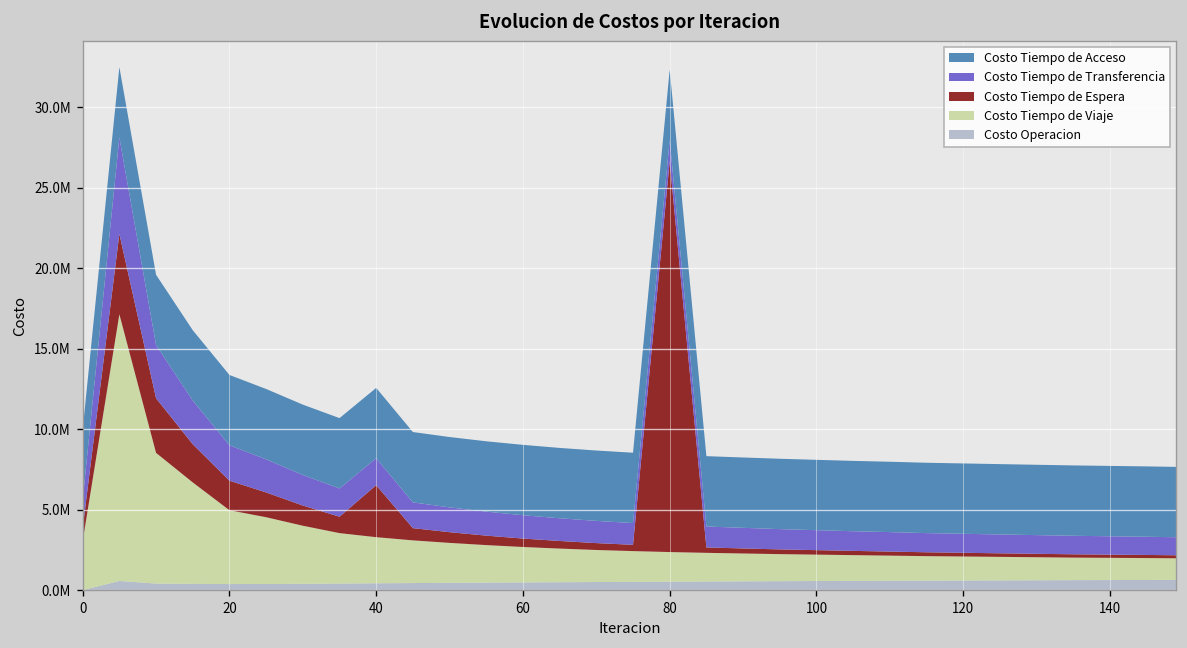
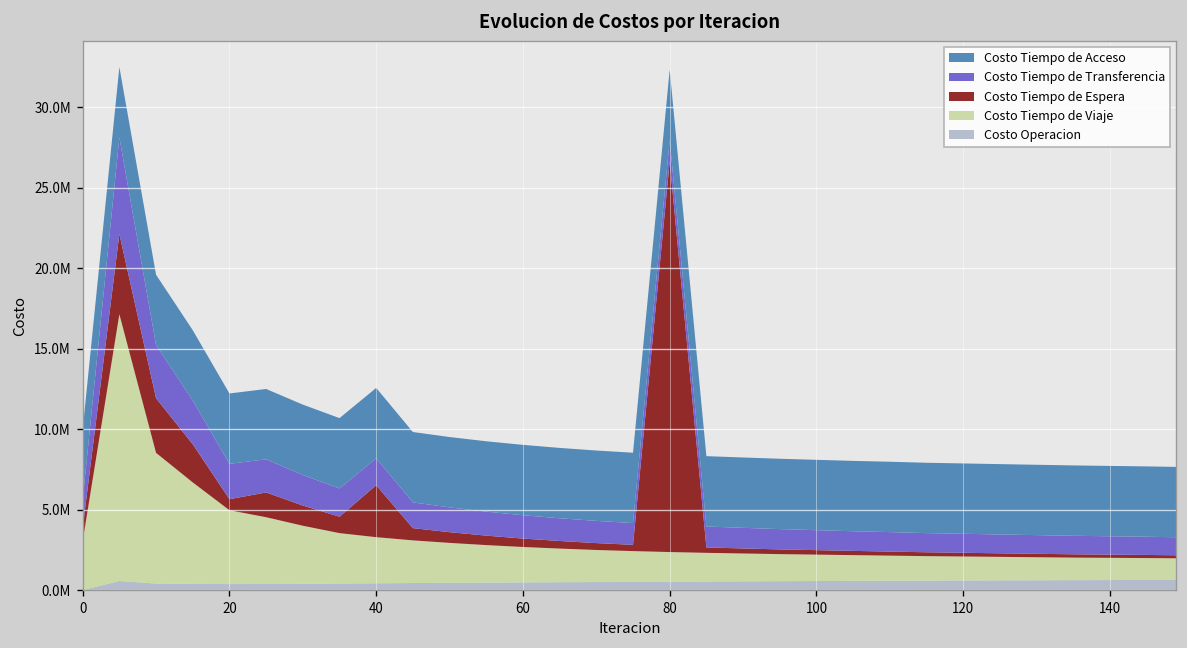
  {
    "Costo Tiempo de Espera": {
      "0": 800000,
-     "20": 1800000,
+     "20": 700000,
      "40": 3200000,
      "60": 500000,
      "80": 24300000,
      "100": 300000,
      "120": 200000,
      "140": 200000
    }
  }
